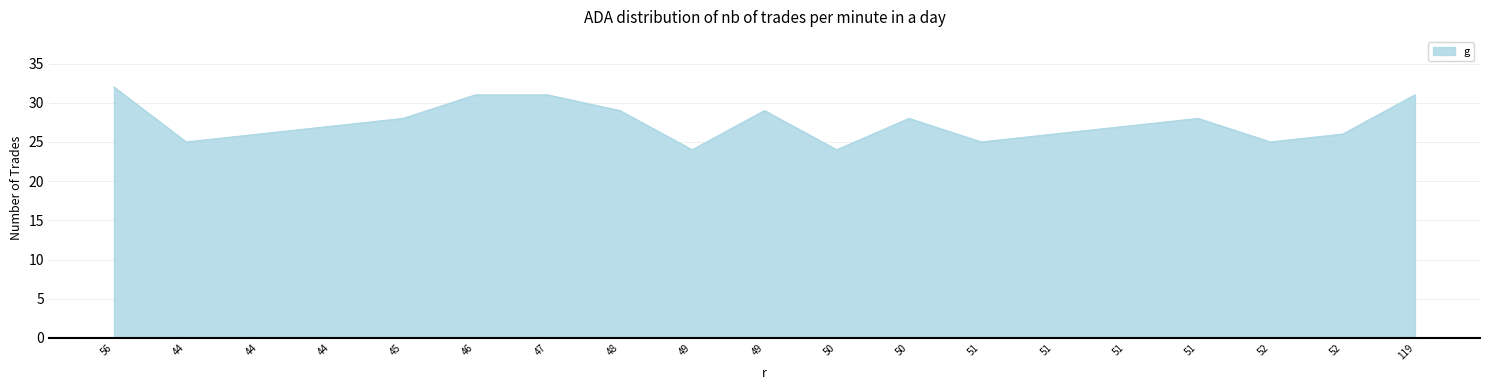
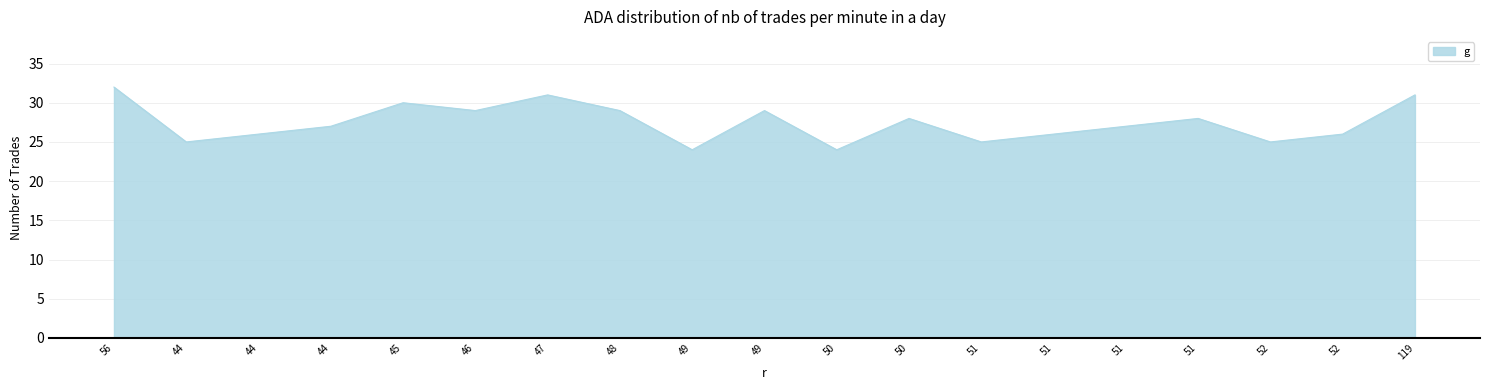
  {
    "56": 32,
-   "45": 28,
-   "46": 31,
+   "45": 30,
+   "46": 29,
    "47": 31,
    "48": 29,
    "119": 31
  }
